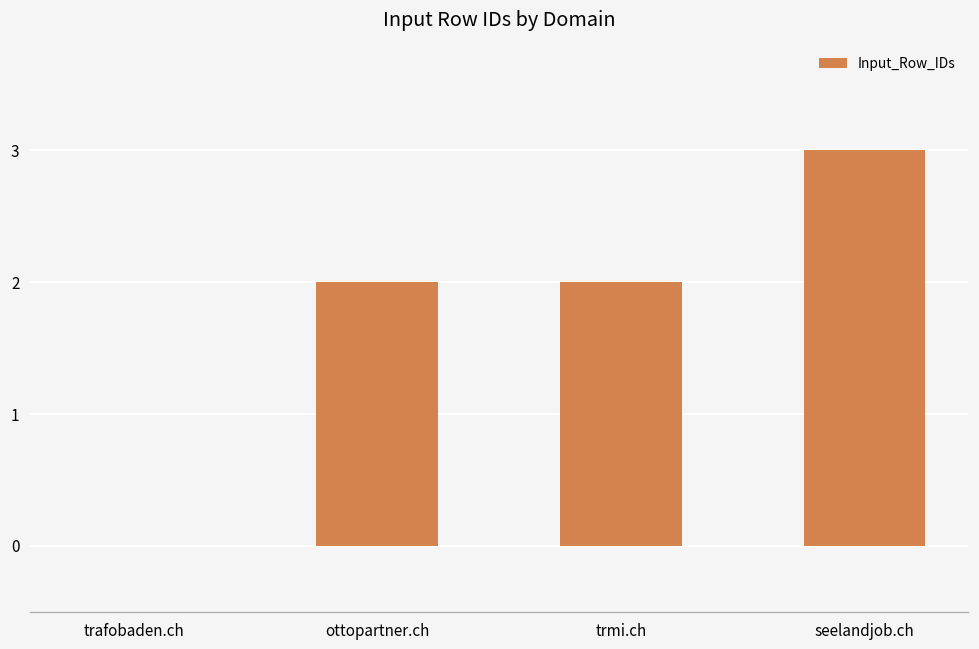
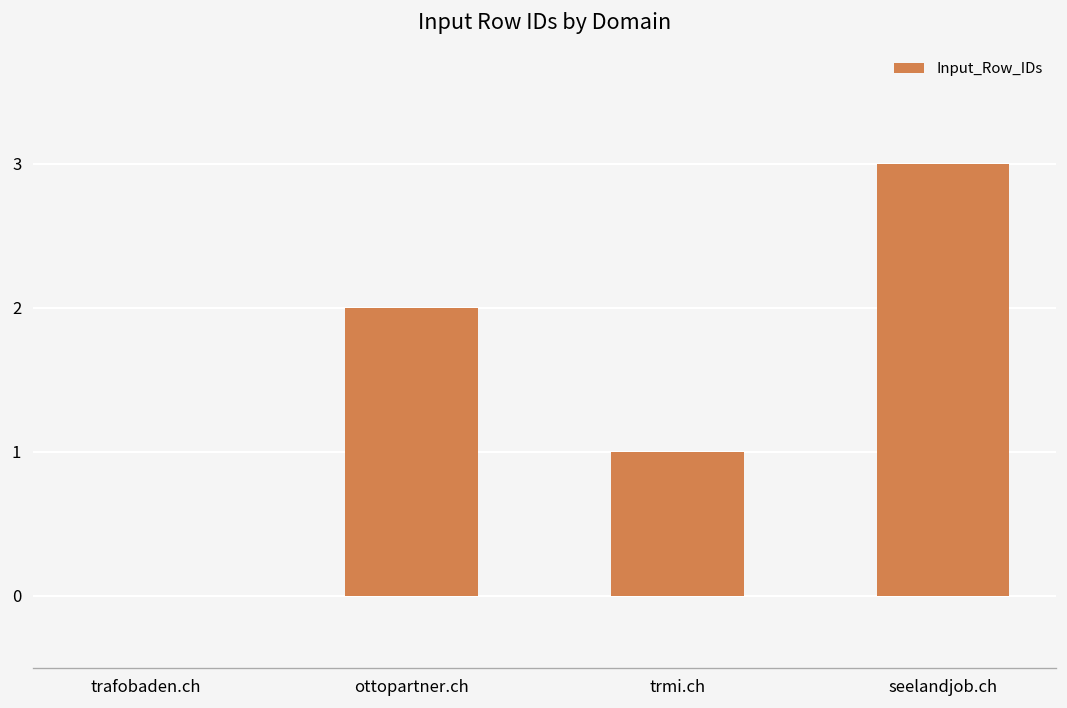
  {
    "trafobaden.ch": 0,
    "ottopartner.ch": 2,
-   "trmi.ch": 2,
+   "trmi.ch": 1,
    "seelandjob.ch": 3
  }
